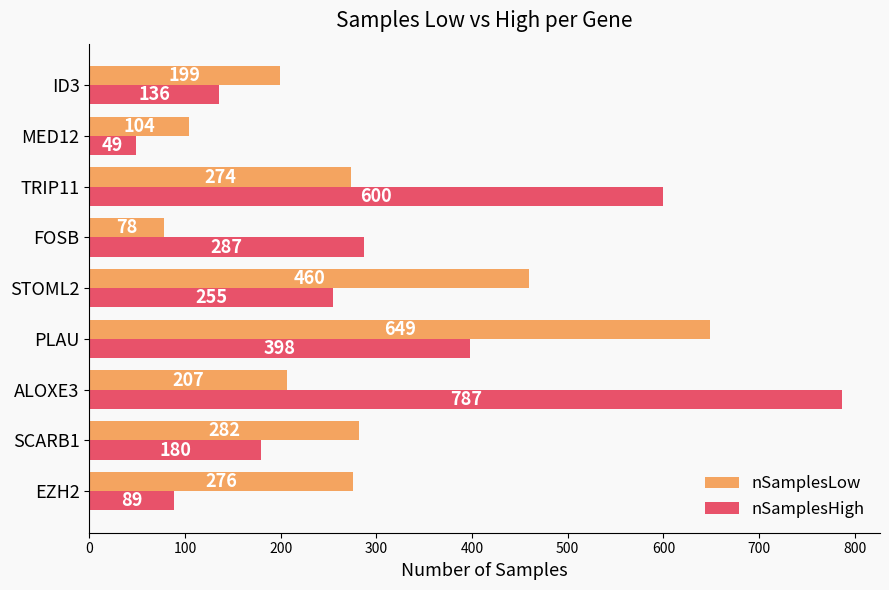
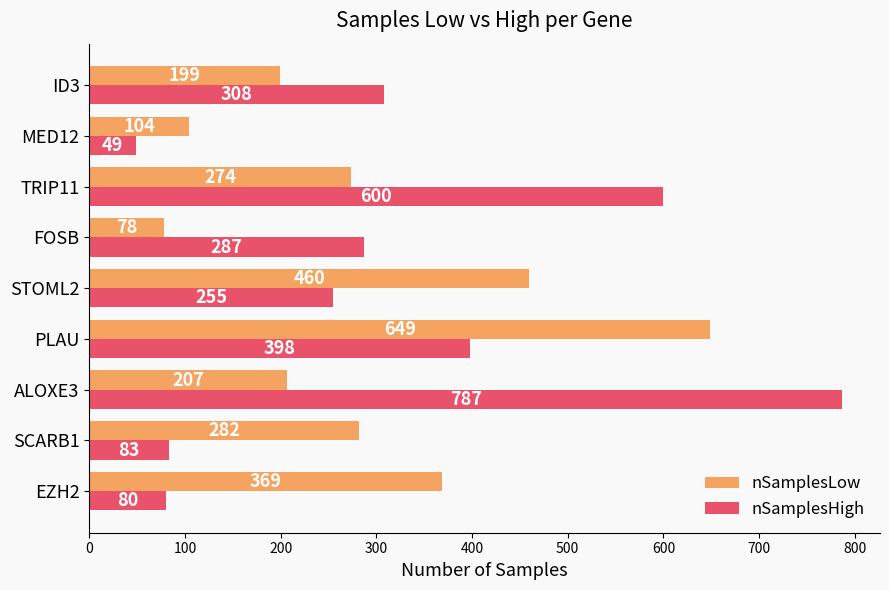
  {
    "nSamplesLow": {
      "ID3": 199,
      "MED12": 104,
      "TRIP11": 274,
      "FOSB": 78,
      "STOML2": 460,
      "PLAU": 649,
      "ALOXE3": 207,
      "SCARB1": 282,
-     "EZH2": 276
+     "EZH2": 369
    },
    "nSamplesHigh": {
-     "ID3": 136,
+     "ID3": 308,
      "MED12": 49,
      "TRIP11": 600,
      "FOSB": 287,
      "STOML2": 255,
      "PLAU": 398,
      "ALOXE3": 787,
-     "SCARB1": 180,
-     "EZH2": 89
+     "SCARB1": 83,
+     "EZH2": 80
    }
  }
